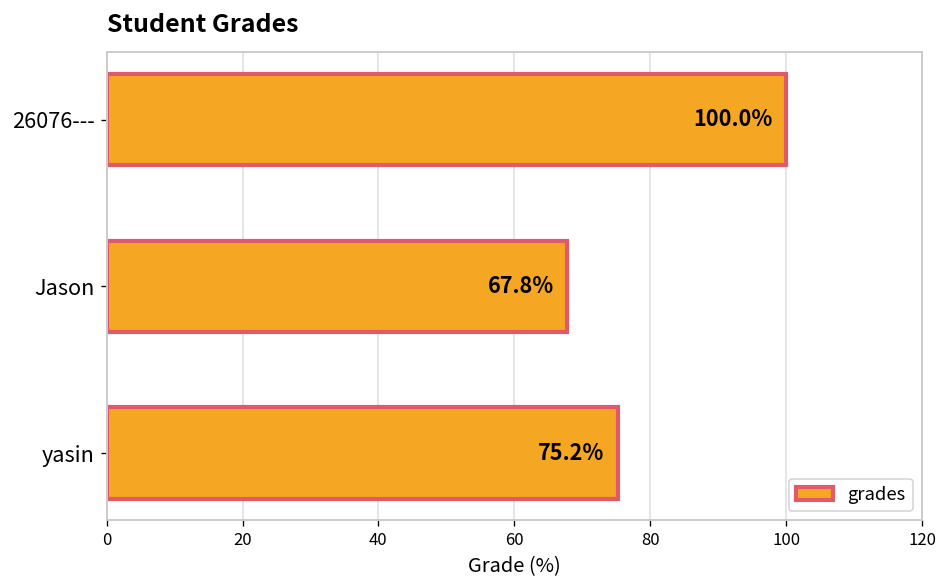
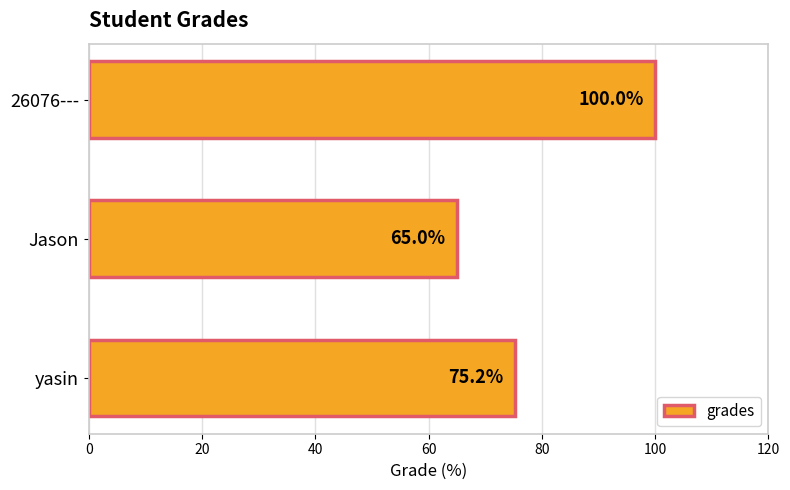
  {
    "26076---": "100.0%",
-   "Jason": "67.8%",
+   "Jason": "65.0%",
    "yasin": "75.2%"
  }
